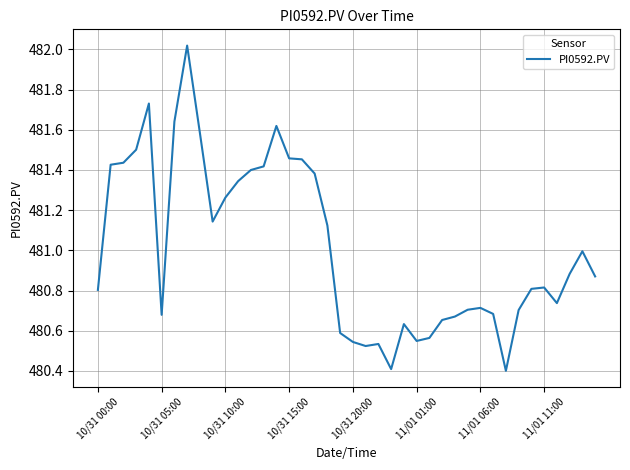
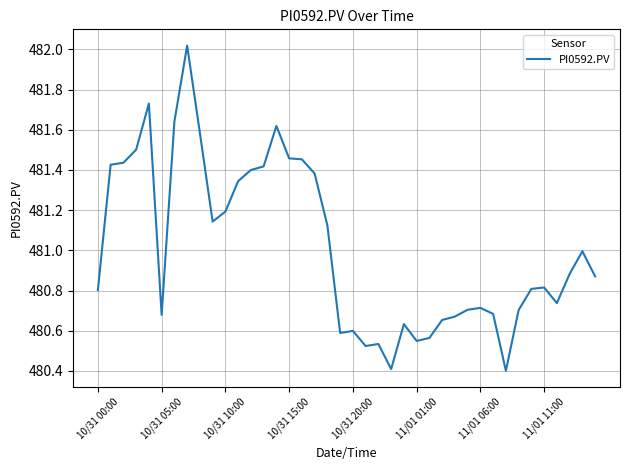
  {
    "10/31 00:00": 480.80,
    "10/31 05:00": 480.68,
-   "10/31 10:00": 481.26,
+   "10/31 10:00": 481.19,
    "10/31 15:00": 481.46,
-   "10/31 20:00": 480.54,
+   "10/31 20:00": 480.60,
    "11/01 01:00": 480.55,
    "11/01 06:00": 480.71,
    "11/01 11:00": 480.82
  }
